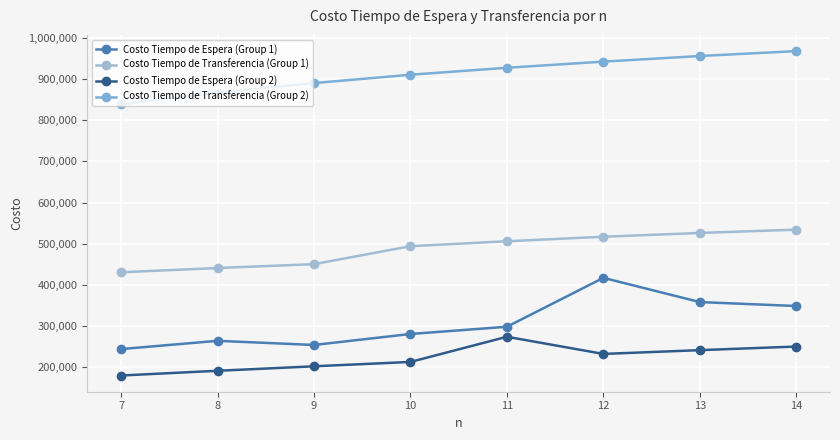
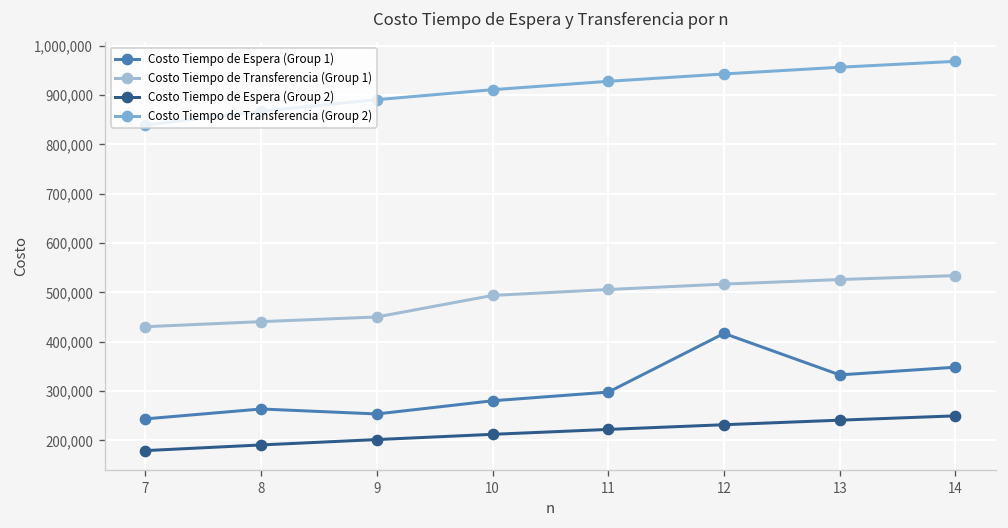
  {
    "Costo Tiempo de Espera (Group 1)": {
      "7": "240,000",
      "8": "260,000",
      "9": "250,000",
      "10": "280,000",
      "11": "300,000",
      "12": "420,000",
-     "13": "360,000",
+     "13": "330,000",
      "14": "350,000"
    },
    "Costo Tiempo de Espera (Group 2)": {
      "7": "180,000",
      "8": "190,000",
      "9": "200,000",
      "10": "210,000",
-     "11": "270,000",
+     "11": "220,000",
      "12": "230,000",
      "13": "240,000",
      "14": "250,000"
    }
  }
